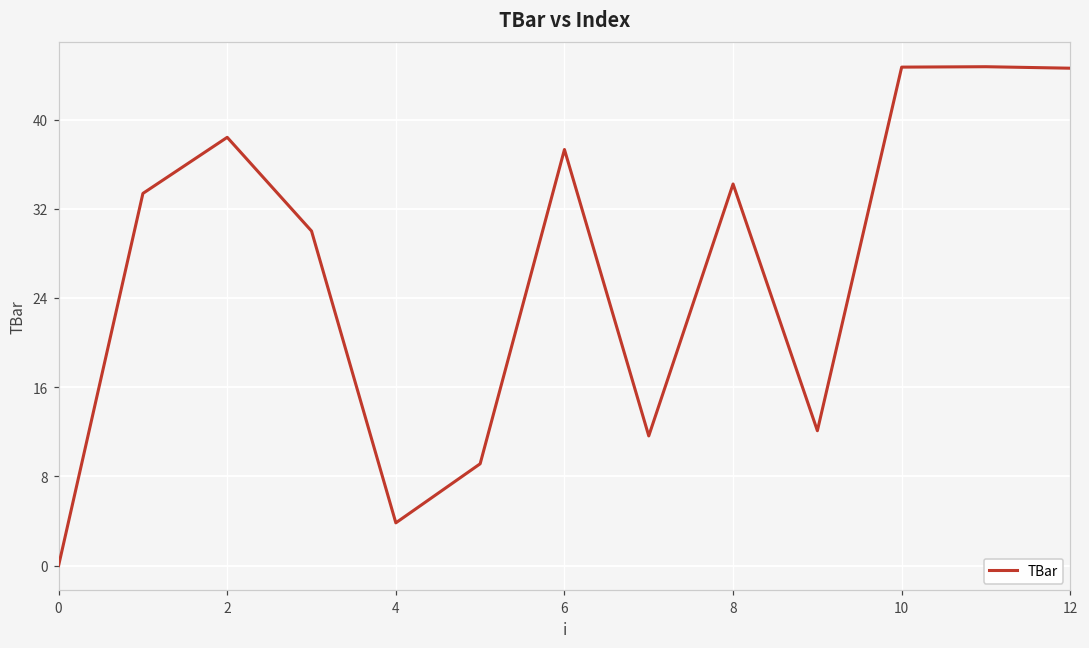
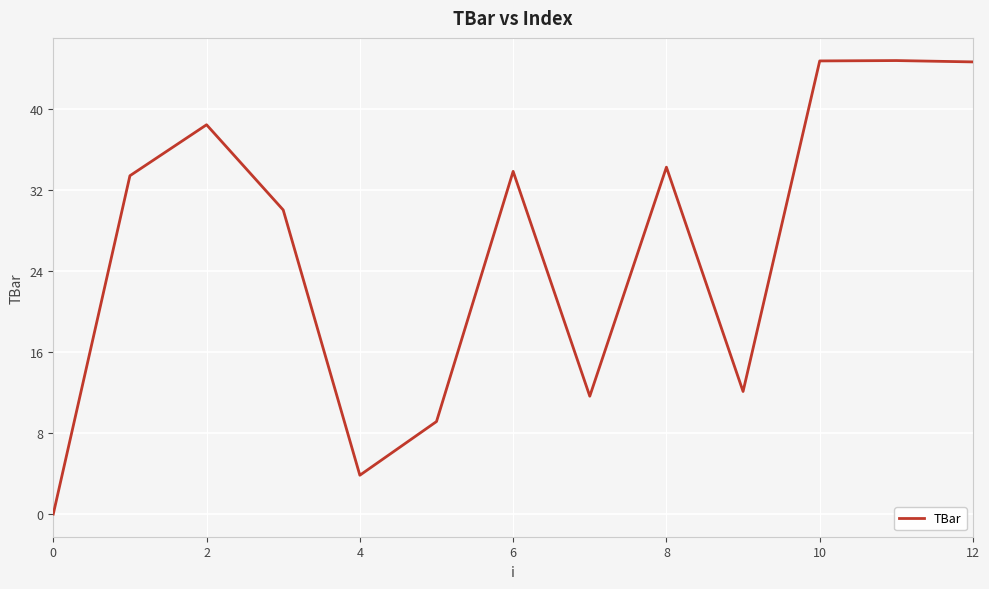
  {
    "0": 0.0,
    "2": 38.4,
    "4": 3.8,
-   "6": 37.3,
+   "6": 33.8,
    "8": 34.2,
    "10": 44.7,
    "12": 44.6
  }
